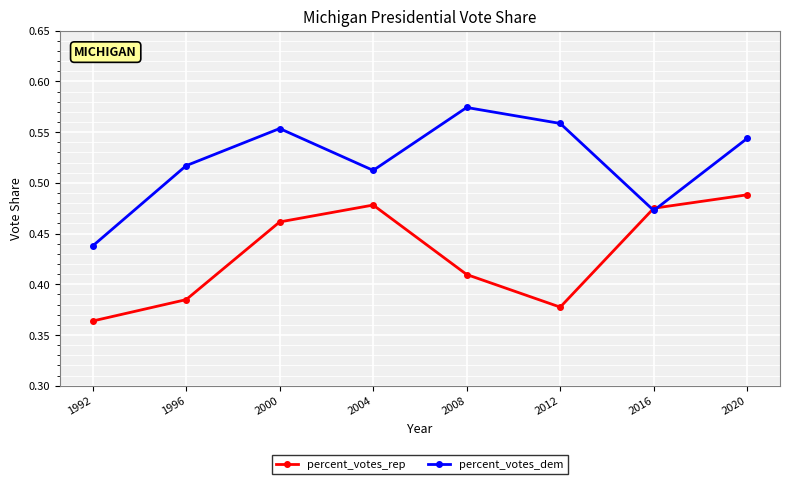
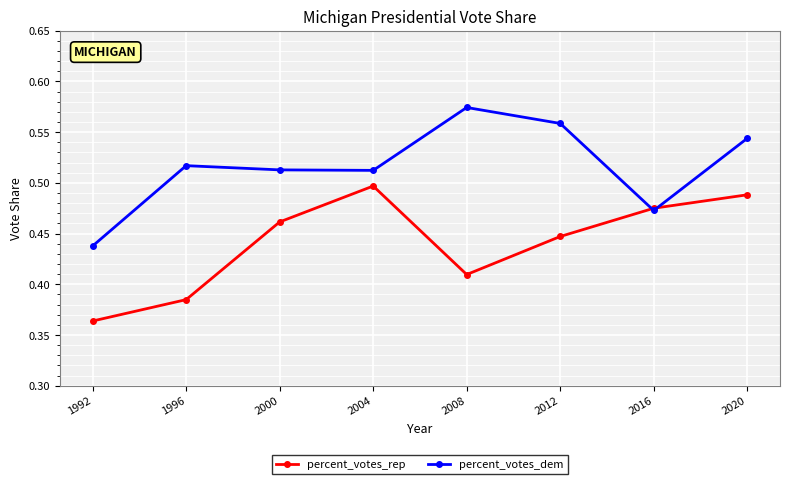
  {
    "percent_votes_rep": {
      "1992": 0.364,
      "1996": 0.385,
      "2000": 0.461,
-     "2004": 0.478,
+     "2004": 0.497,
      "2008": 0.410,
-     "2012": 0.377,
+     "2012": 0.447,
      "2020": 0.488
    },
    "percent_votes_dem": {
      "1992": 0.438,
      "1996": 0.517,
-     "2000": 0.554,
+     "2000": 0.513,
      "2004": 0.512,
      "2008": 0.574,
      "2012": 0.559,
      "2020": 0.544
    }
  }
